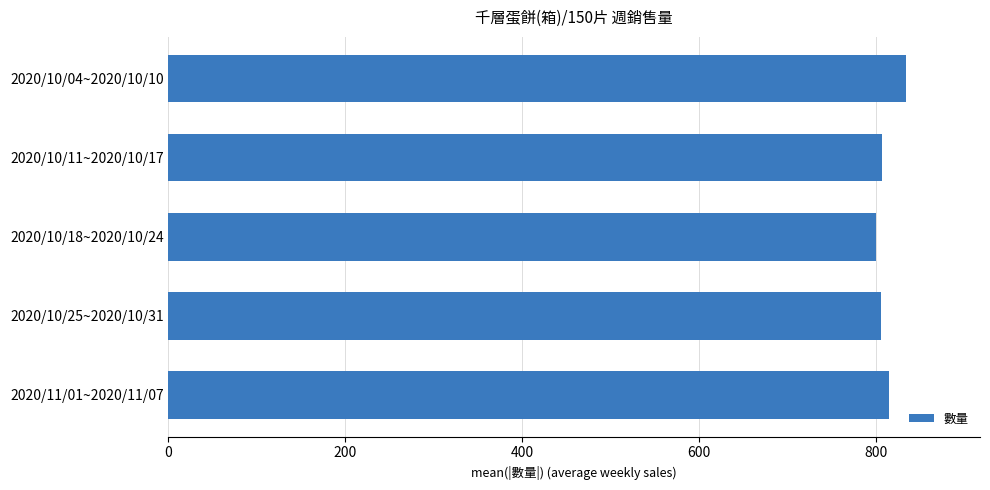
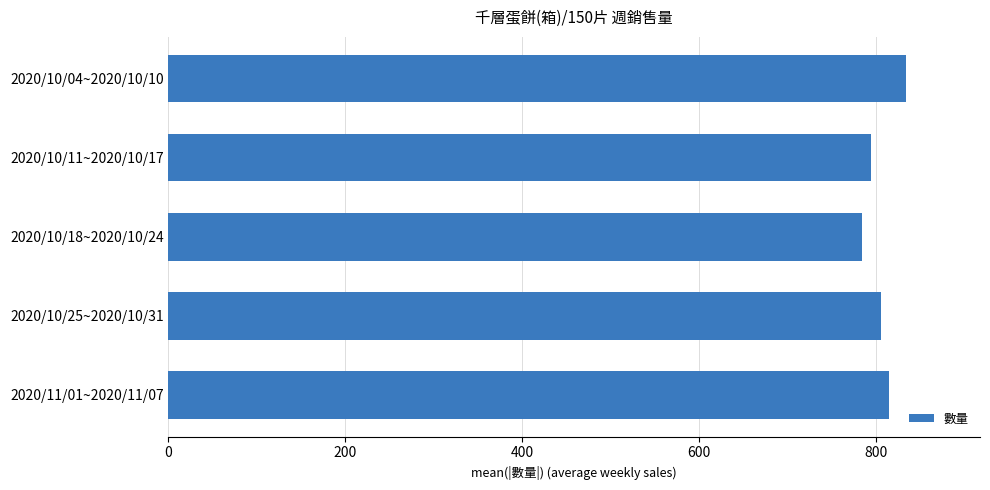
  {
    "2020/10/04~2020/10/10": 830,
-   "2020/10/11~2020/10/17": 810,
-   "2020/10/18~2020/10/24": 800,
+   "2020/10/11~2020/10/17": 790,
+   "2020/10/18~2020/10/24": 780,
    "2020/10/25~2020/10/31": 810,
    "2020/11/01~2020/11/07": 810
  }
